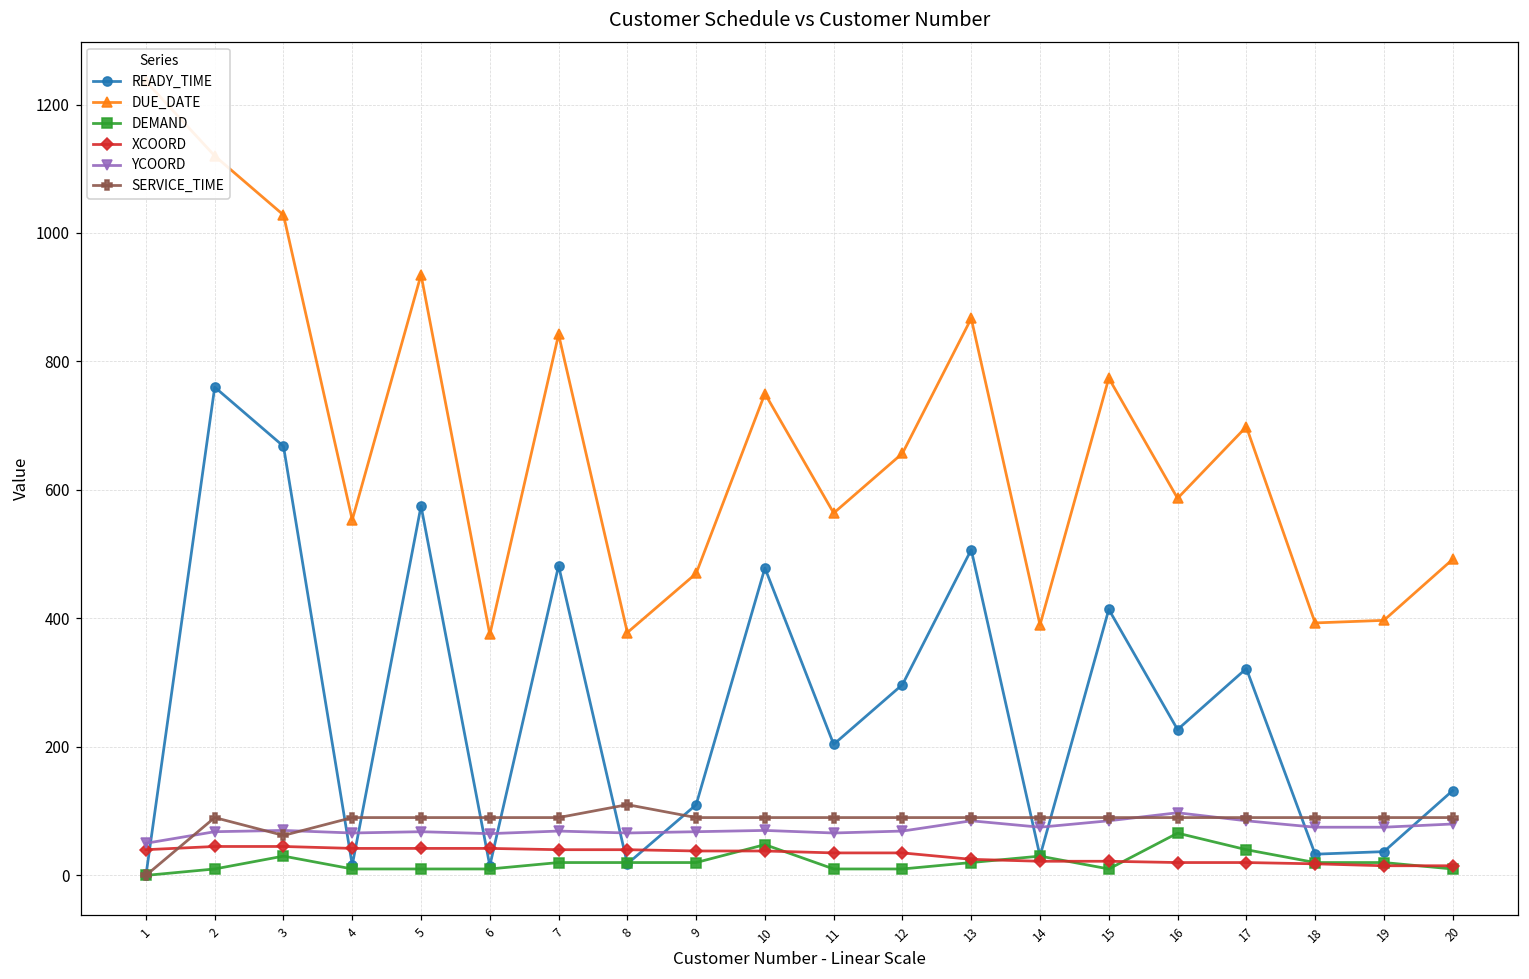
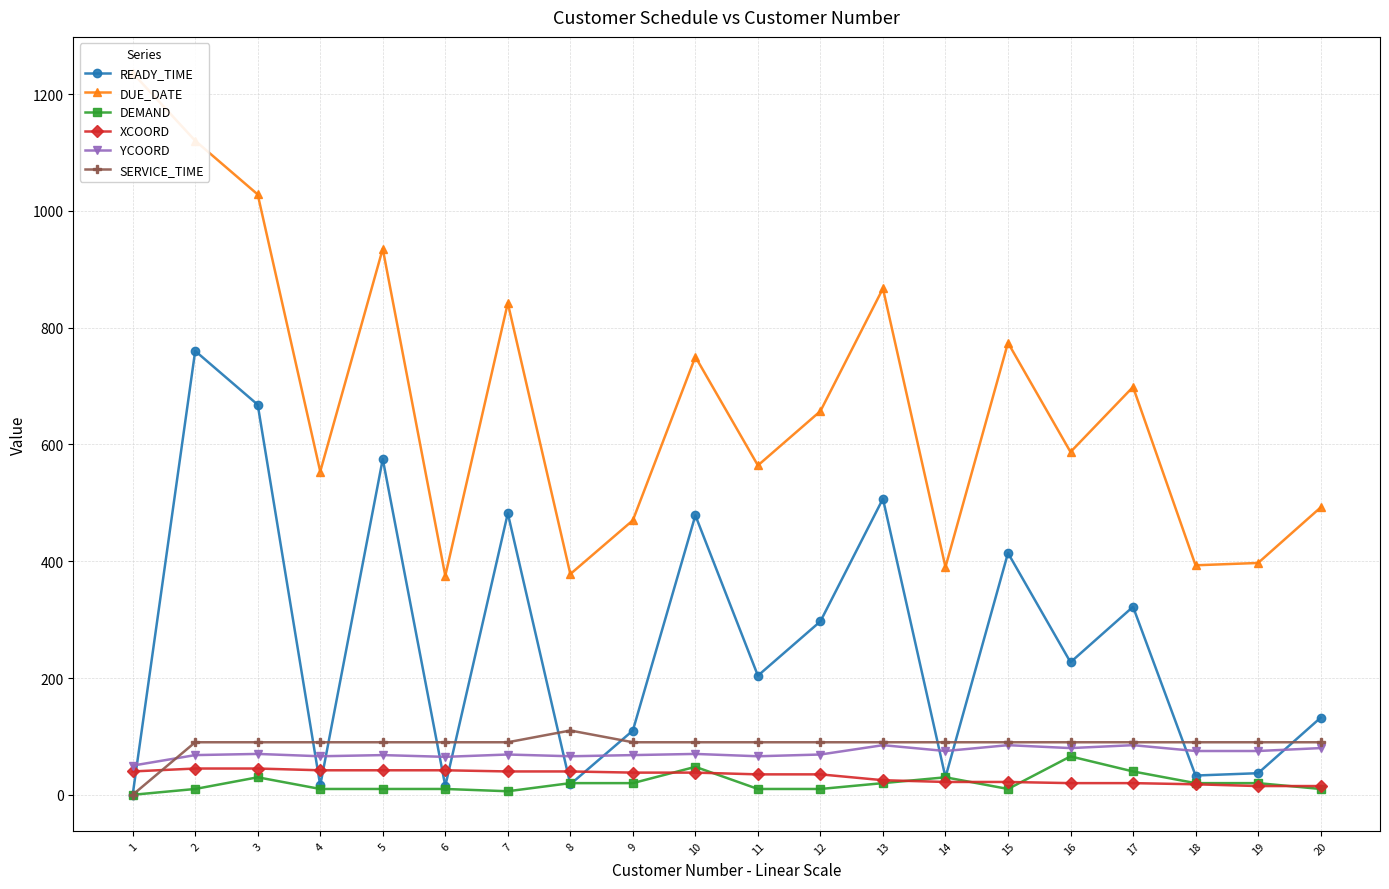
  {
    "READY_TIME": {
      "2": 760,
      "3": 670,
      "4": 20,
      "5": 580,
      "6": 20,
      "7": 480,
      "9": 110,
      "10": 480,
      "11": 200,
      "12": 300,
      "13": 510,
      "15": 410,
      "16": 230,
      "17": 320,
      "18": 30,
      "19": 40,
      "20": 130
    },
    "DUE_DATE": {
      "3": 1030,
      "4": 550,
      "5": 940,
      "6": 380,
      "7": 840,
      "8": 380,
      "9": 470,
      "10": 750,
      "11": 560,
      "12": 660,
      "13": 870,
      "14": 390,
      "15": 770,
      "16": 590,
      "17": 700,
      "18": 390,
      "19": 400,
      "20": 490
    },
    "DEMAND": {
      "2": 10,
      "3": 30,
      "4": 10,
      "5": 10,
      "6": 10,
-     "7": 20,
+     "7": 10,
      "9": 20,
      "10": 50,
      "11": 10,
      "12": 10,
      "13": 20,
      "15": 10,
      "16": 70,
      "17": 40,
      "19": 20,
      "20": 10
    },
    "XCOORD": {
      "1": 40,
      "2": 50,
      "3": 50,
      "4": 40,
      "5": 40,
      "6": 40,
      "7": 40,
      "8": 40,
      "9": 40,
      "10": 40,
      "11": 40,
      "12": 40,
      "13": 30,
      "14": 20,
      "15": 20,
      "16": 20,
      "17": 20,
      "19": 20,
      "20": 20
    },
    "YCOORD": {
      "1": 50,
      "2": 70,
      "3": 70,
      "4": 70,
      "5": 70,
      "6": 70,
      "7": 70,
      "8": 70,
      "9": 70,
      "10": 70,
      "11": 70,
      "12": 70,
      "13": 90,
      "14": 80,
      "15": 90,
-     "16": 100,
+     "16": 80,
      "17": 90,
      "18": 80,
      "19": 80,
      "20": 80
    },
    "SERVICE_TIME": {
      "2": 90,
-     "3": 60,
+     "3": 90,
      "4": 90,
      "5": 90,
      "6": 90,
      "7": 90,
      "8": 110,
      "9": 90,
      "10": 90,
      "11": 90,
      "12": 90,
      "13": 90,
      "14": 90,
      "15": 90,
      "16": 90,
      "17": 90,
      "18": 90,
      "19": 90,
      "20": 90
    }
  }
